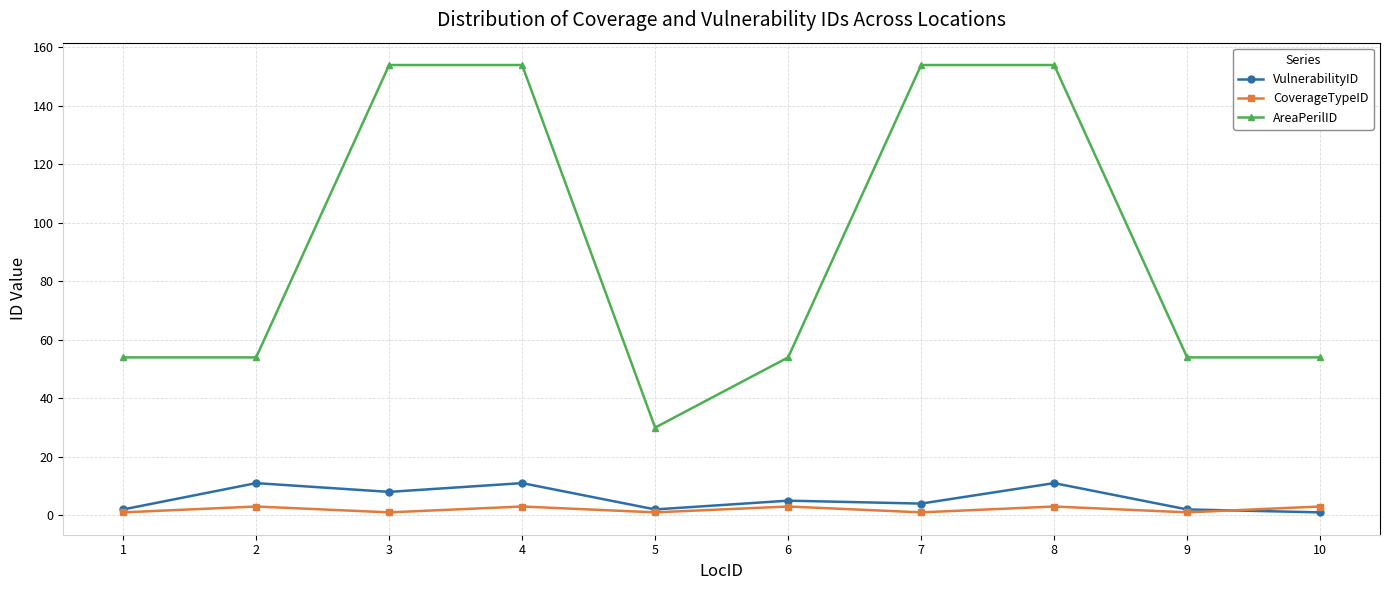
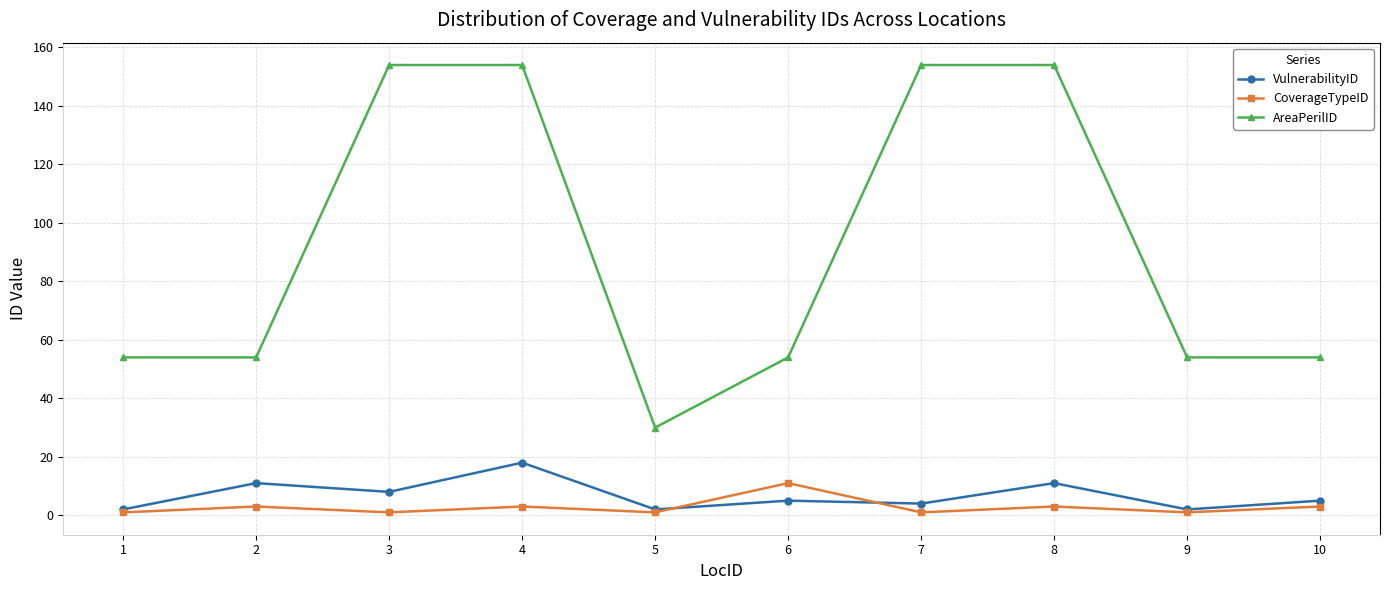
  {
    "VulnerabilityID": {
      "1": 2,
      "2": 11,
      "3": 8,
-     "4": 11,
+     "4": 18,
      "5": 2,
      "6": 5,
      "7": 4,
      "8": 11,
      "9": 2,
-     "10": 1
+     "10": 5
    },
    "CoverageTypeID": {
      "1": 1,
      "2": 3,
      "3": 1,
      "4": 3,
      "5": 1,
-     "6": 3,
+     "6": 11,
      "7": 1,
      "8": 3,
      "9": 1,
      "10": 3
    },
    "AreaPerilID": {
      "1": 54,
      "2": 54,
      "3": 154,
      "4": 154,
      "5": 30,
      "6": 54,
      "7": 154,
      "8": 154,
      "9": 54,
      "10": 54
    }
  }
